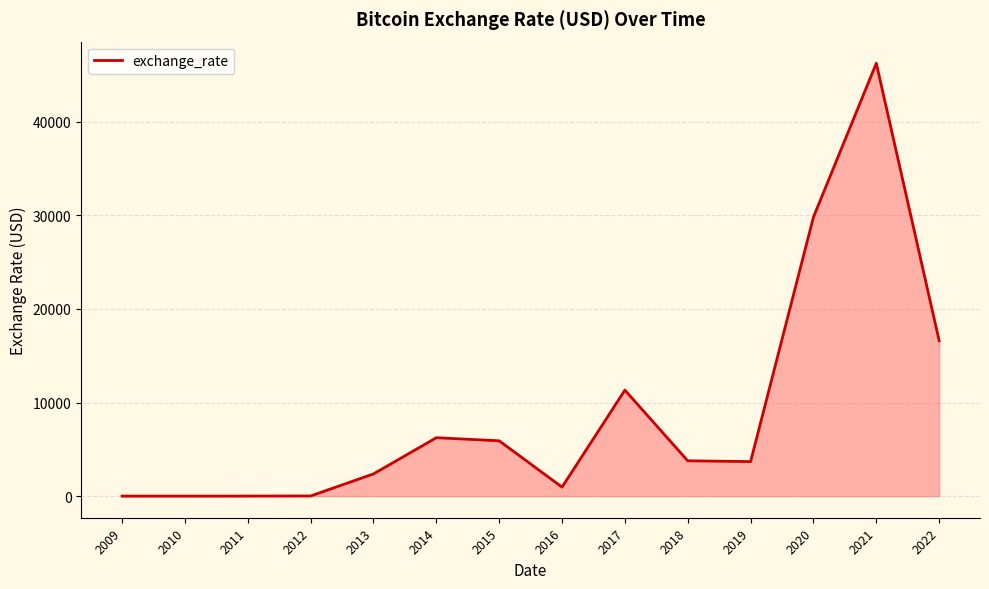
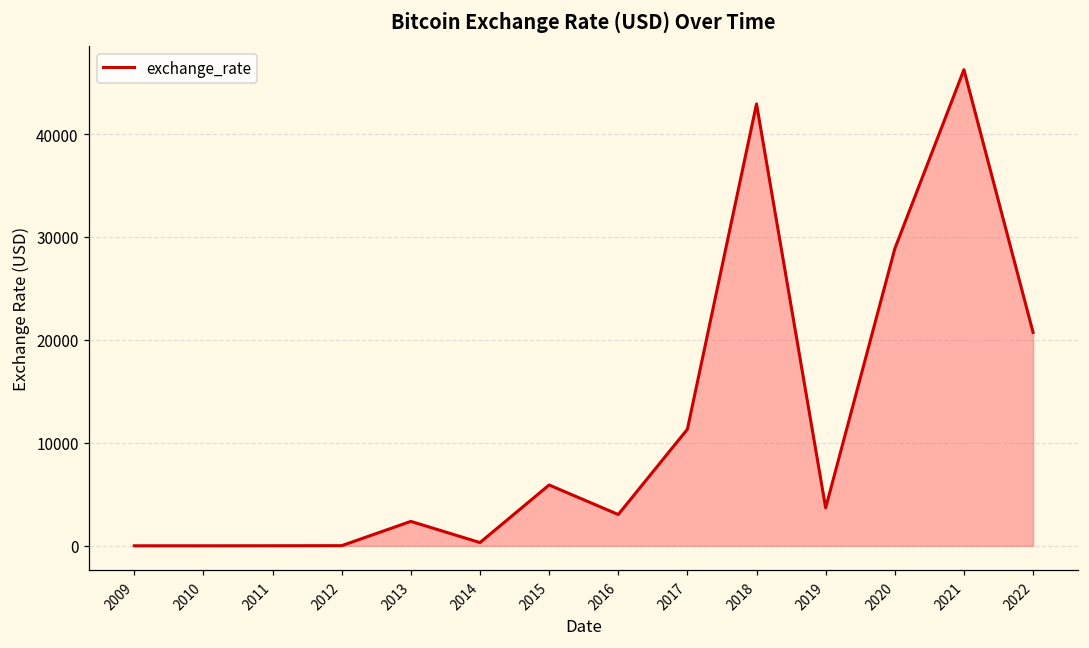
  {
    "2009": 0,
    "2010": 0,
    "2011": 0,
    "2012": 0,
    "2013": 2000,
-   "2014": 6000,
+   "2014": 0,
    "2015": 6000,
-   "2016": 1000,
+   "2016": 3000,
    "2017": 11000,
-   "2018": 4000,
+   "2018": 43000,
    "2019": 4000,
-   "2020": 30000,
+   "2020": 29000,
    "2021": 46000,
-   "2022": 17000
+   "2022": 21000
  }
